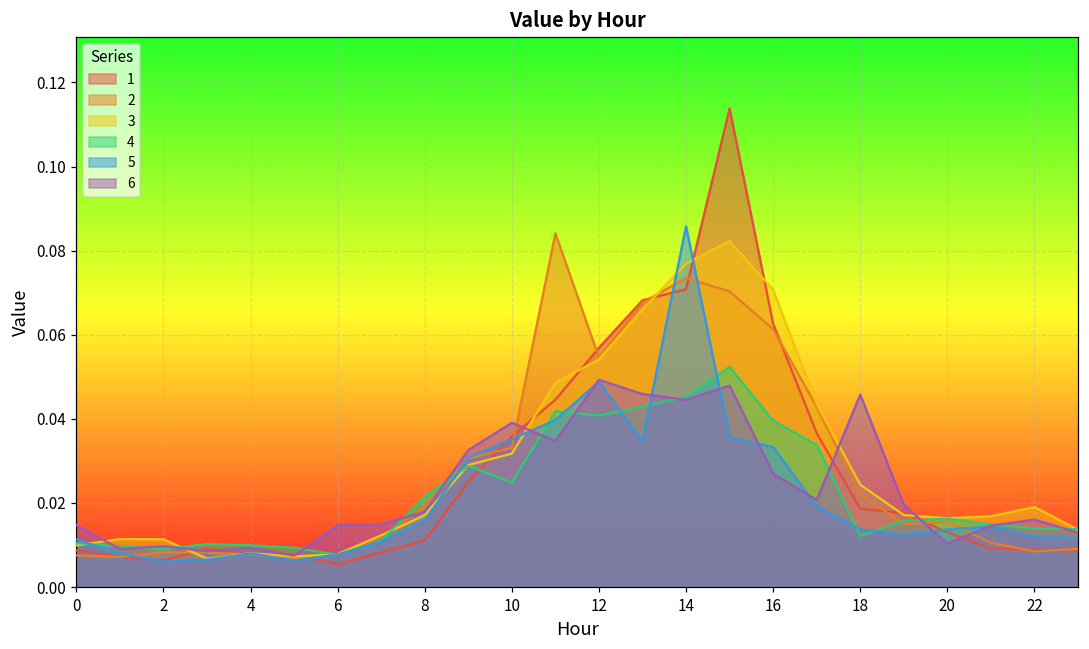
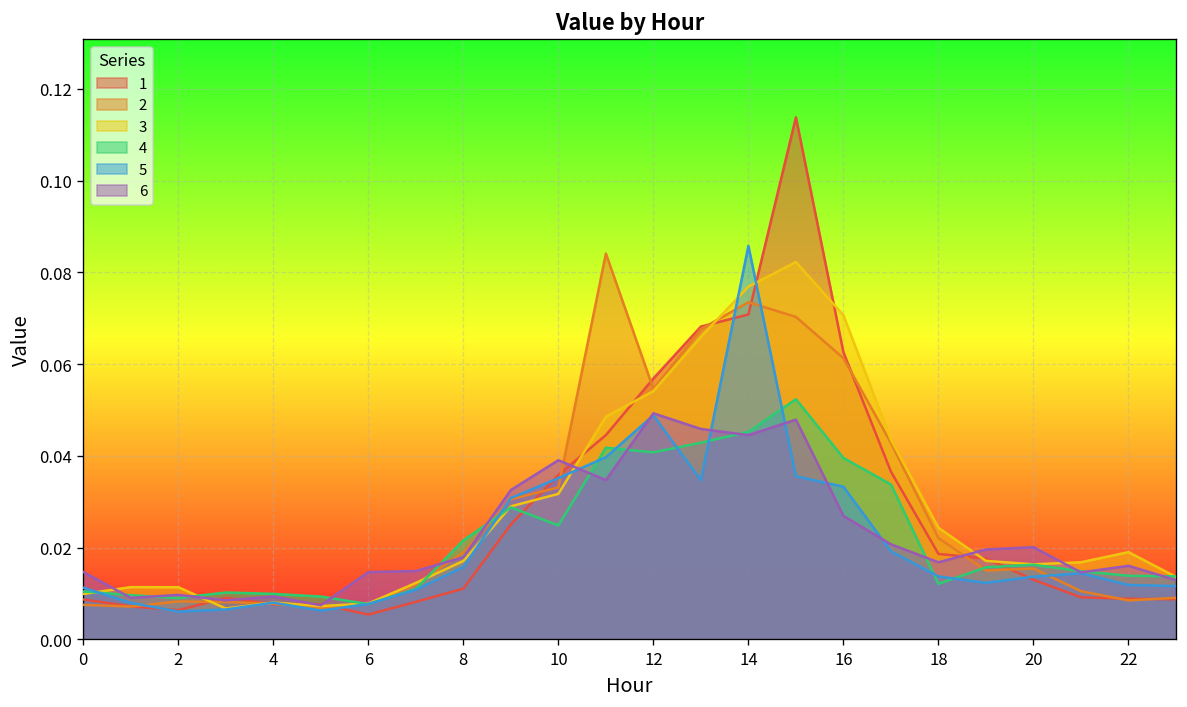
  {
    "4": {
      "2": 0.009,
      "8": 0.022,
      "10": 0.025,
      "12": 0.041,
      "14": 0.045,
      "16": 0.040,
      "18": 0.012,
      "22": 0.014
    },
    "5": {
      "0": 0.011,
      "8": 0.016,
      "10": 0.035,
      "14": 0.086,
      "16": 0.033,
      "18": 0.014,
      "20": 0.014,
      "22": 0.012
    },
    "6": {
      "0": 0.015,
      "2": 0.010,
      "6": 0.015,
      "8": 0.018,
      "10": 0.039,
      "14": 0.045,
      "16": 0.027,
-     "18": 0.046,
-     "20": 0.010,
+     "18": 0.017,
+     "20": 0.020,
      "22": 0.016
    }
  }
